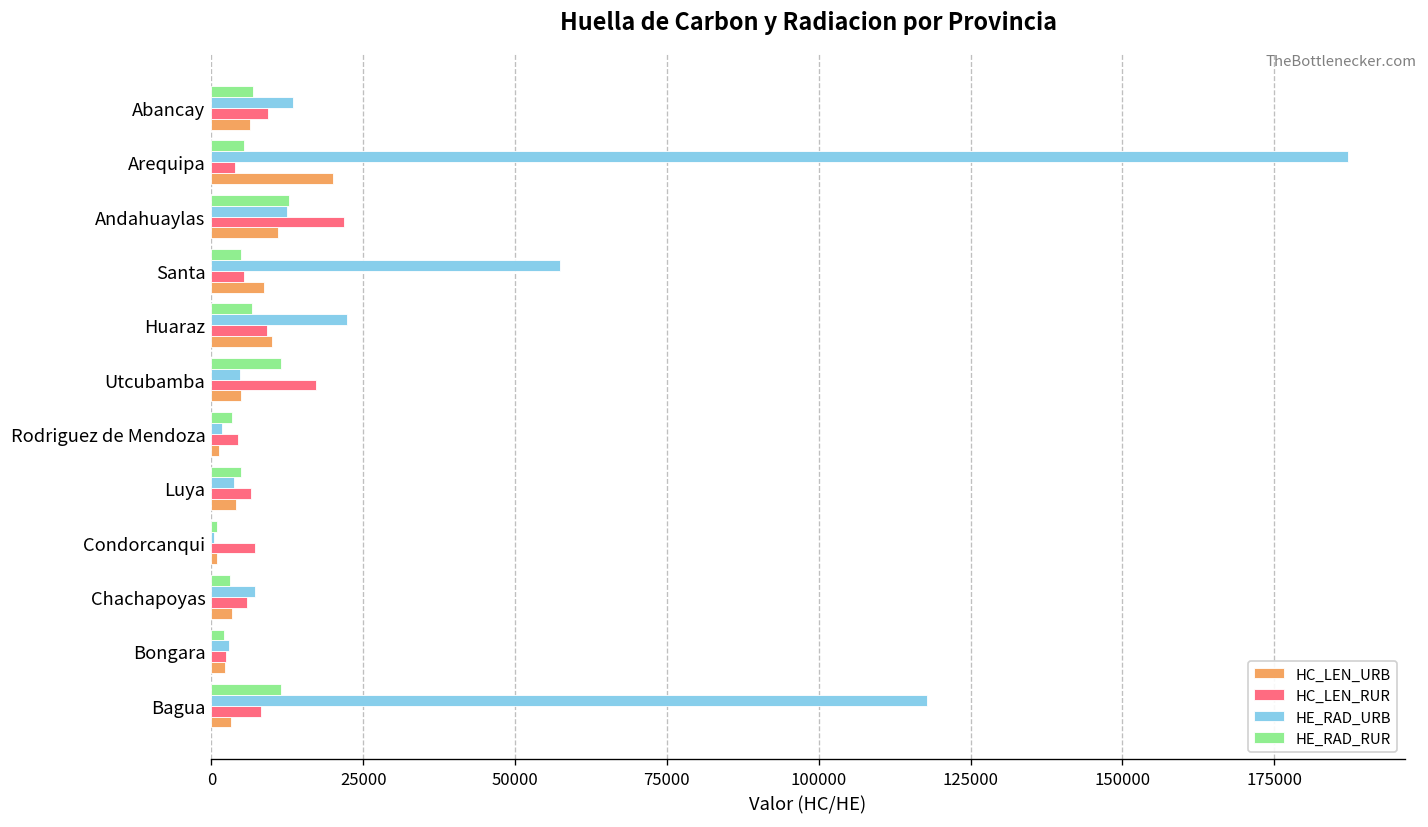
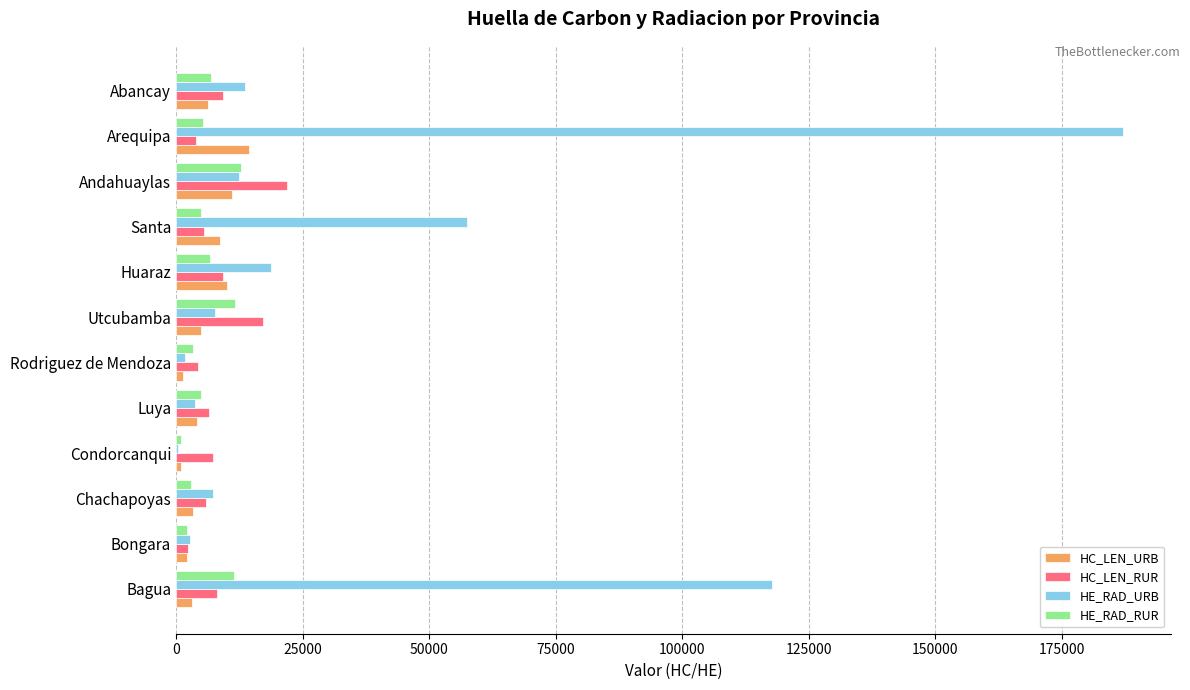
  {
    "HC_LEN_URB": {
      "Abancay": 6000,
-     "Arequipa": 20000,
+     "Arequipa": 14000,
      "Andahuaylas": 11000,
      "Santa": 9000,
      "Huaraz": 10000,
      "Utcubamba": 5000,
      "Rodriguez de Mendoza": 1000,
      "Luya": 4000,
      "Condorcanqui": 1000,
      "Chachapoyas": 3000,
      "Bongara": 2000,
      "Bagua": 3000
    },
    "HC_LEN_RUR": {
      "Abancay": 9000,
      "Arequipa": 4000,
      "Andahuaylas": 22000,
      "Santa": 5000,
      "Huaraz": 9000,
      "Utcubamba": 17000,
      "Rodriguez de Mendoza": 4000,
      "Luya": 6000,
      "Condorcanqui": 7000,
      "Chachapoyas": 6000,
      "Bongara": 2000,
      "Bagua": 8000
    },
    "HE_RAD_URB": {
      "Abancay": 14000,
      "Arequipa": 187000,
      "Andahuaylas": 12000,
      "Santa": 57000,
-     "Huaraz": 22000,
-     "Utcubamba": 5000,
+     "Huaraz": 19000,
+     "Utcubamba": 8000,
      "Rodriguez de Mendoza": 2000,
      "Luya": 4000,
      "Chachapoyas": 7000,
      "Bongara": 3000,
      "Bagua": 118000
    },
    "HE_RAD_RUR": {
      "Abancay": 7000,
      "Arequipa": 5000,
      "Andahuaylas": 13000,
      "Santa": 5000,
      "Huaraz": 7000,
      "Utcubamba": 12000,
      "Rodriguez de Mendoza": 3000,
      "Luya": 5000,
      "Condorcanqui": 1000,
      "Chachapoyas": 3000,
      "Bongara": 2000,
      "Bagua": 11000
    }
  }
